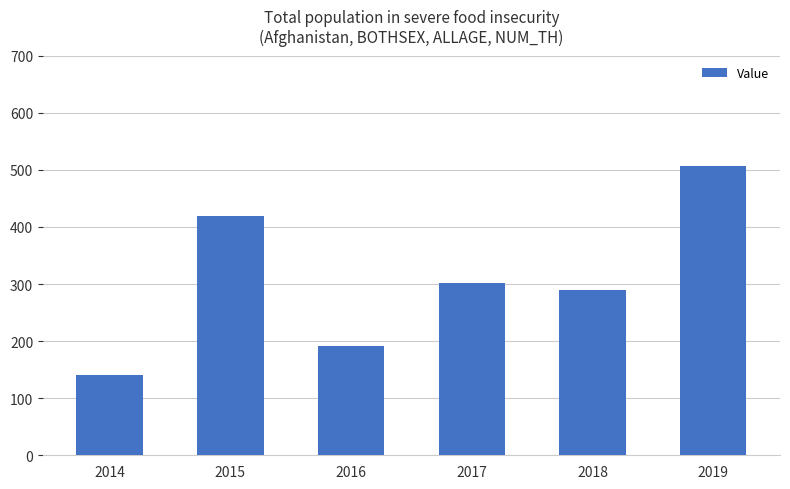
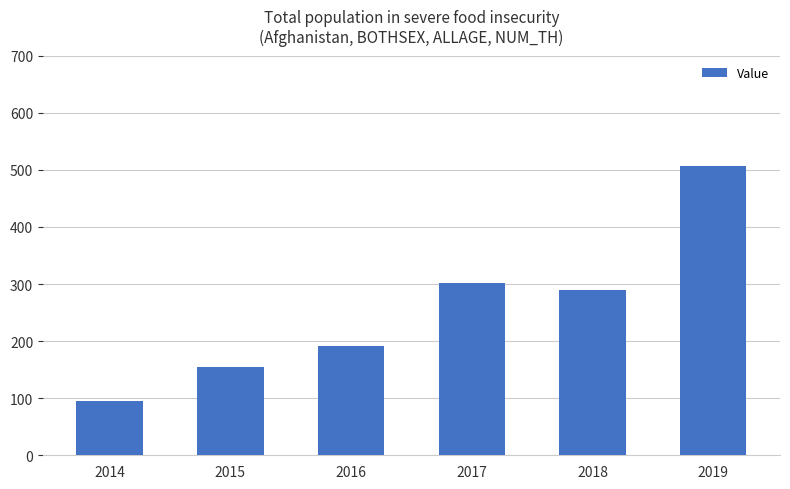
  {
-   "2014": 140,
-   "2015": 420,
+   "2014": 100,
+   "2015": 160,
    "2016": 190,
    "2017": 300,
    "2018": 290,
    "2019": 510
  }
